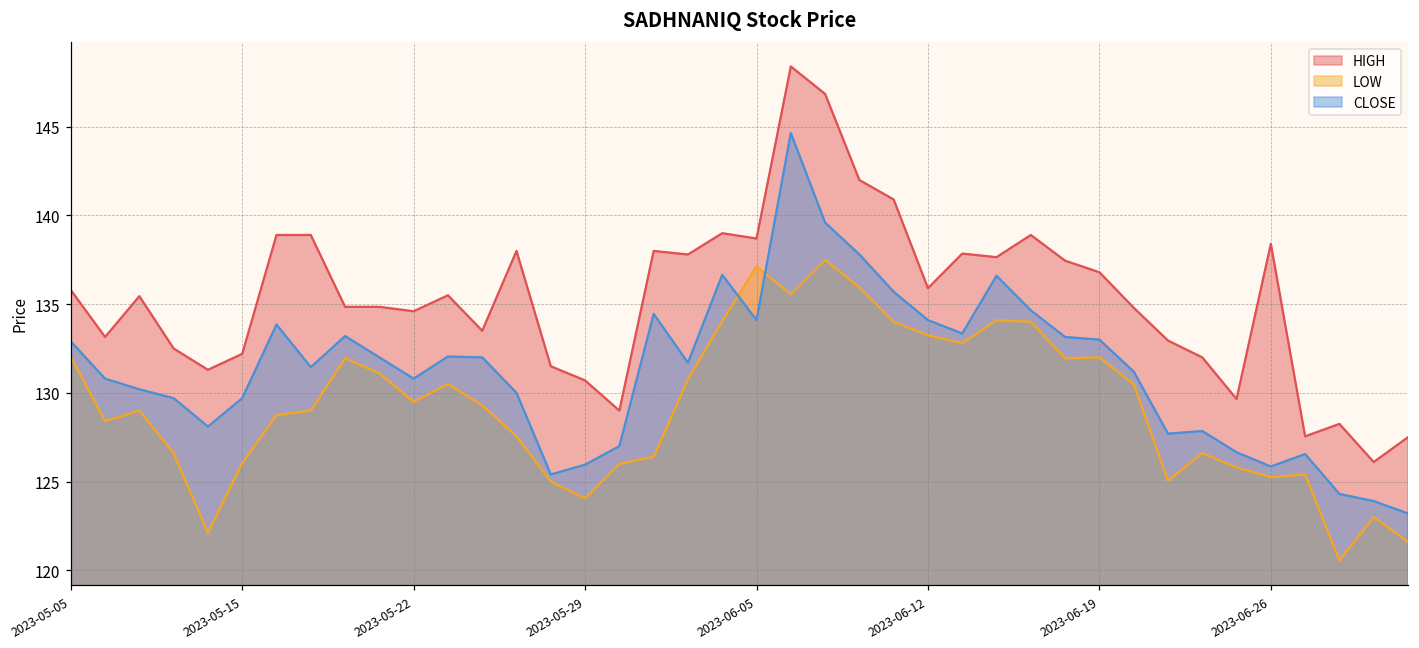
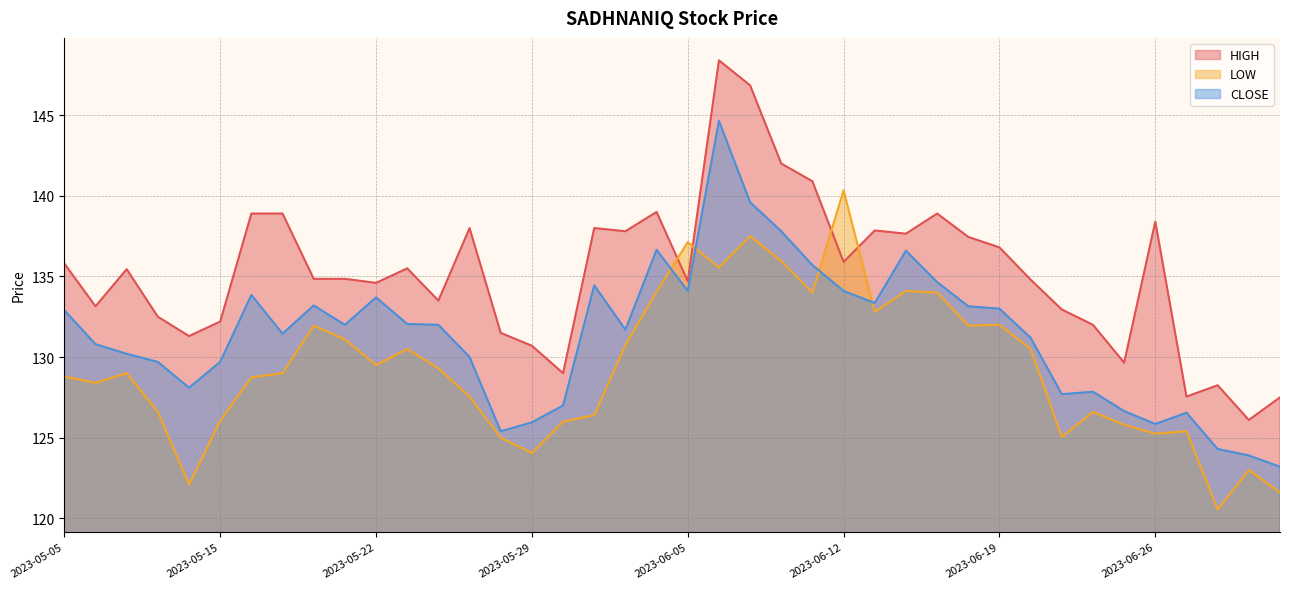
  {
    "HIGH": {
      "2023-05-05": 135.8,
      "2023-05-15": 132.2,
      "2023-05-22": 134.6,
      "2023-05-29": 130.7,
-     "2023-06-05": 138.7,
+     "2023-06-05": 134.7,
      "2023-06-12": 135.9,
      "2023-06-19": 136.8,
      "2023-06-26": 138.4
    },
    "LOW": {
-     "2023-05-05": 132.1,
+     "2023-05-05": 128.8,
      "2023-05-15": 126.1,
      "2023-05-22": 129.5,
      "2023-05-29": 124.1,
      "2023-06-05": 137.1,
-     "2023-06-12": 133.3,
+     "2023-06-12": 140.3,
      "2023-06-19": 132.0,
      "2023-06-26": 125.3
    },
    "CLOSE": {
      "2023-05-05": 132.9,
      "2023-05-15": 129.7,
-     "2023-05-22": 130.8,
+     "2023-05-22": 133.7,
      "2023-05-29": 126.0,
      "2023-06-05": 134.1,
      "2023-06-12": 134.1,
      "2023-06-19": 133.0,
      "2023-06-26": 125.9
    }
  }
